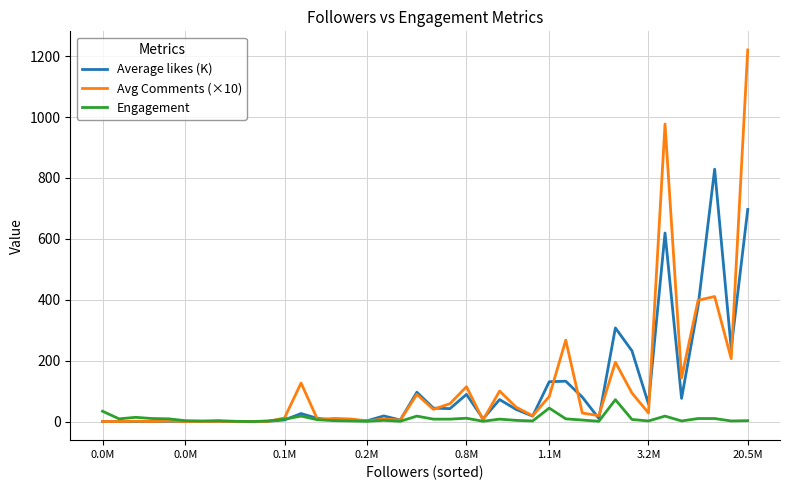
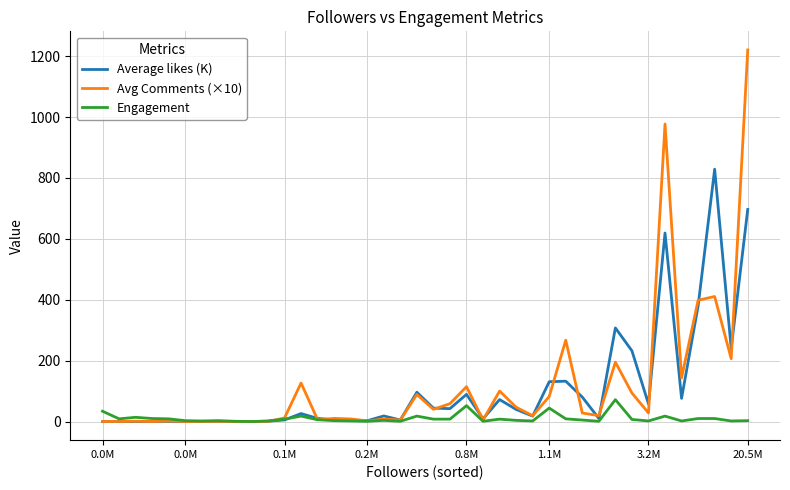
  {
    "Average likes (K)": {
      "0.8M": 90,
      "1.1M": 130,
      "3.2M": 60,
      "20.5M": 700
    },
    "Avg Comments (×10)": {
      "0.8M": 110,
      "1.1M": 80,
      "3.2M": 30,
      "20.5M": 1220
    },
    "Engagement": {
-     "0.8M": 10,
+     "0.8M": 50,
      "1.1M": 40,
      "3.2M": 0,
      "20.5M": 0
    }
  }
